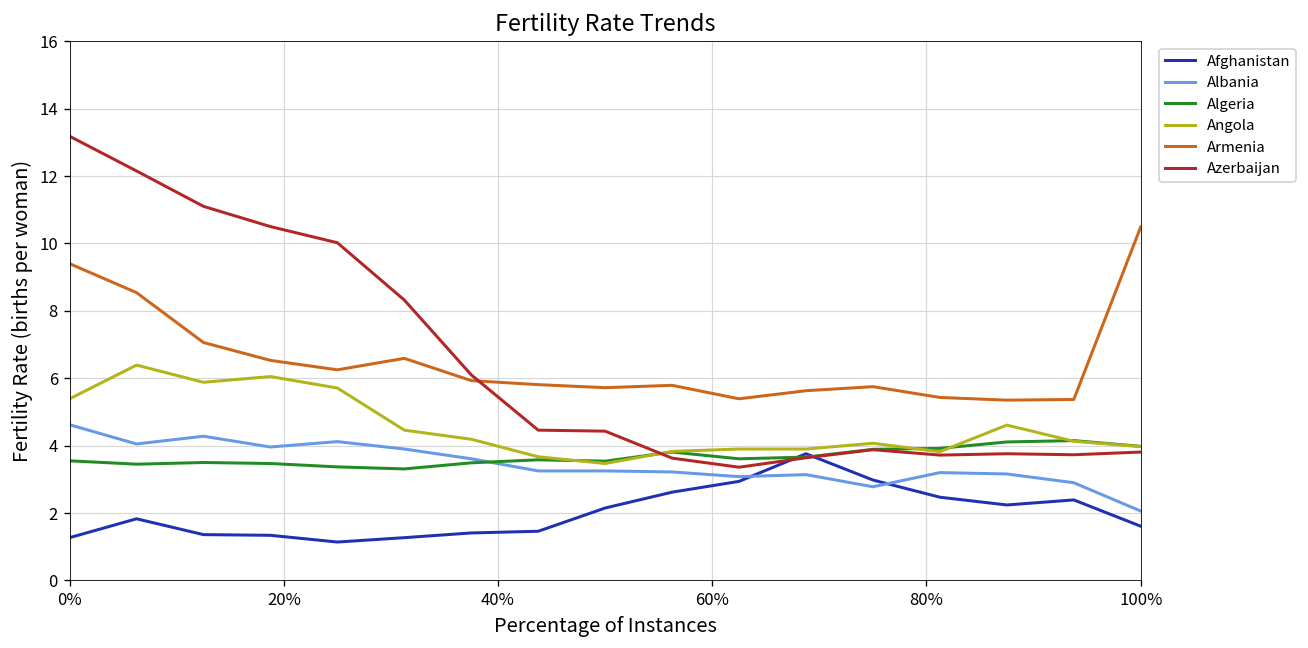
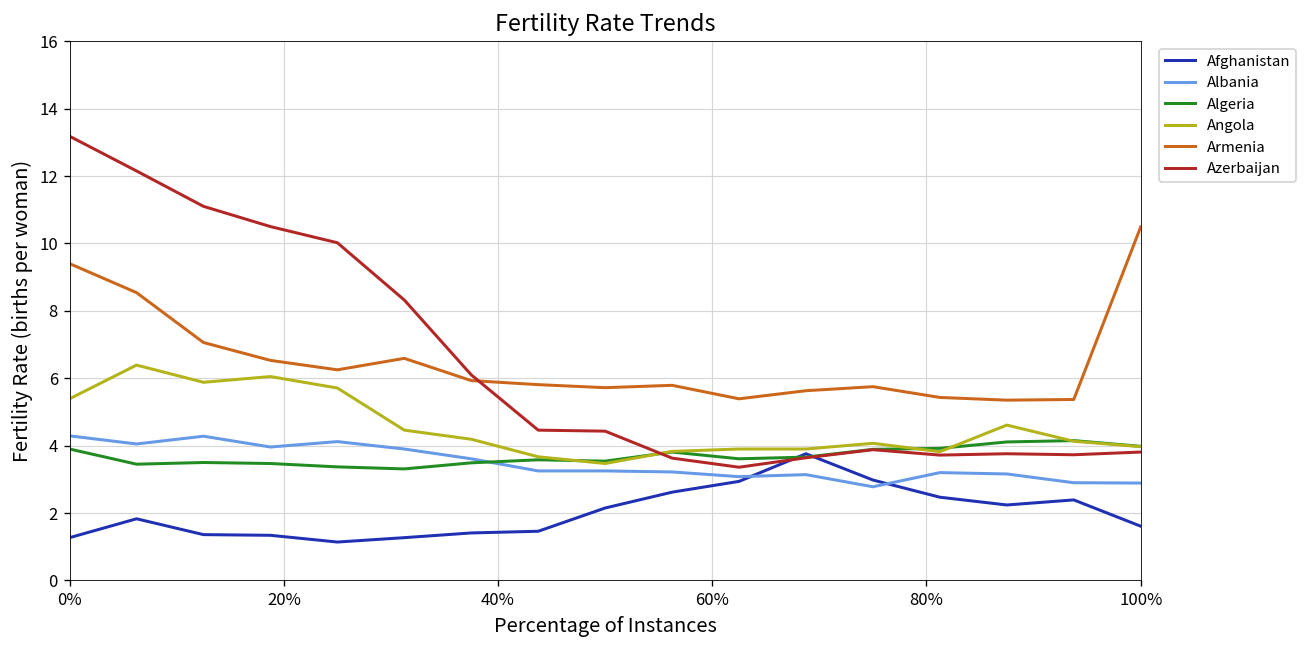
  {
    "Afghanistan": {
      "0%": 1.3,
      "100%": 1.6
    },
    "Albania": {
-     "0%": 4.6,
-     "100%": 2.1
+     "0%": 4.3,
+     "100%": 2.9
    },
    "Algeria": {
-     "0%": 3.6
+     "0%": 3.9
    },
    "Angola": {
      "0%": 5.4
    },
    "Armenia": {
      "0%": 9.4,
      "100%": 10.5
    },
    "Azerbaijan": {
      "0%": 13.2,
      "100%": 3.8
    }
  }
